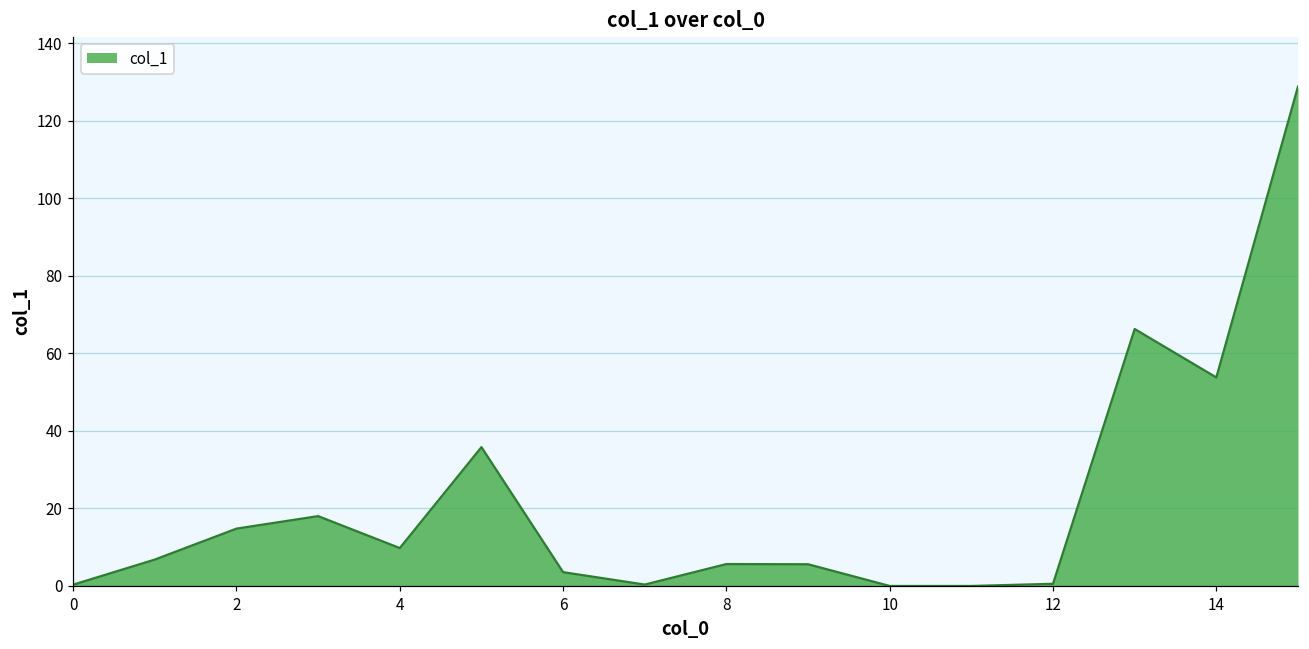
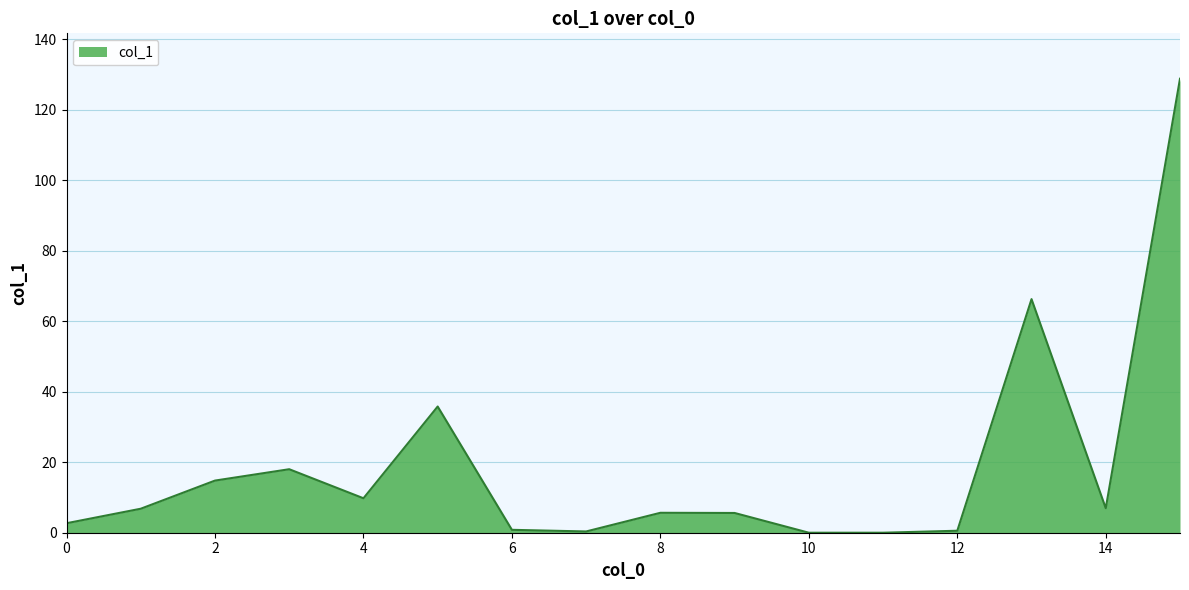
  {
-   "0": 0,
+   "0": 3,
    "2": 15,
    "4": 10,
-   "6": 4,
+   "6": 1,
    "8": 6,
    "10": 0,
    "12": 1,
-   "14": 54
+   "14": 7
  }
